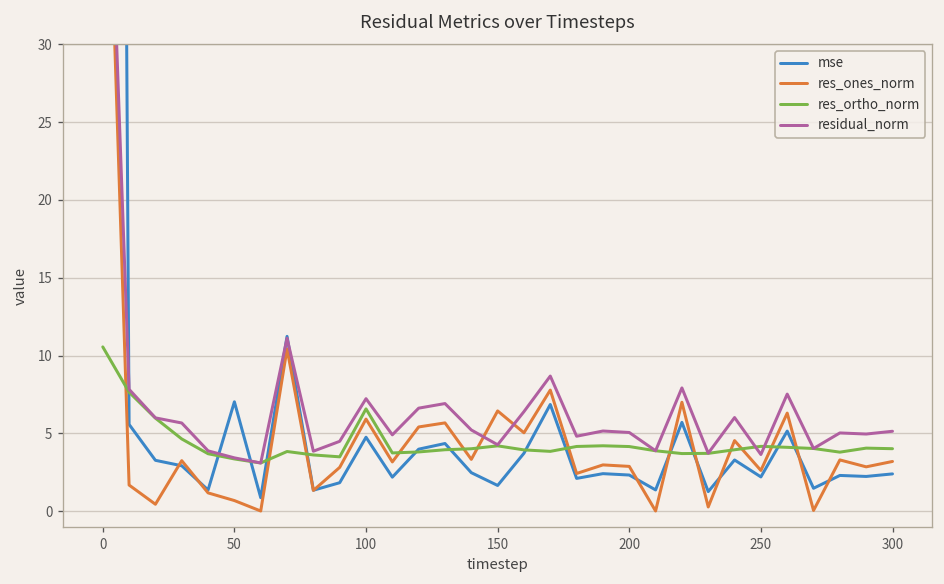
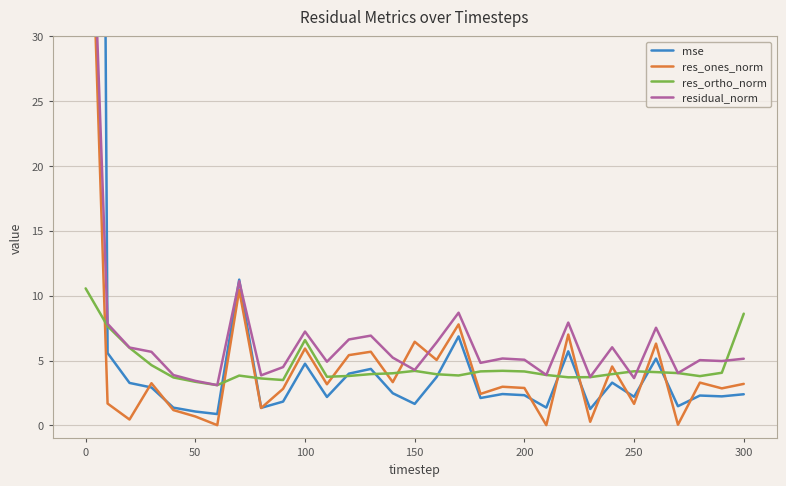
  {
    "mse": {
-     "50": 7.0,
+     "50": 1.1,
      "100": 4.8,
      "150": 1.7,
      "200": 2.3,
      "250": 2.2,
      "300": 2.4
    },
    "res_ones_norm": {
      "50": 0.7,
      "100": 5.9,
      "150": 6.4,
      "200": 2.9,
-     "250": 2.6,
+     "250": 1.7,
      "300": 3.2
    },
    "res_ortho_norm": {
      "0": 10.6,
      "100": 6.6,
      "200": 4.2,
      "250": 4.2,
-     "300": 4.0
+     "300": 8.6
    },
    "residual_norm": {
      "100": 7.2,
      "200": 5.1,
      "250": 3.6,
      "300": 5.1
    }
  }
